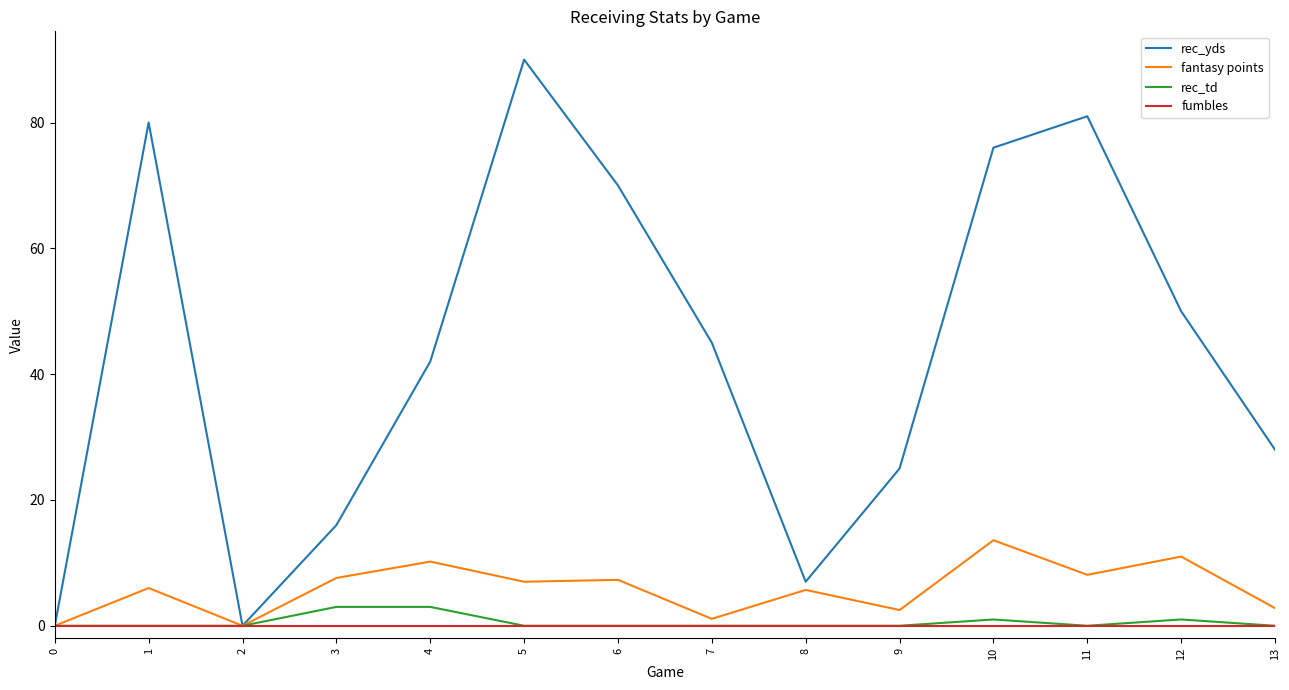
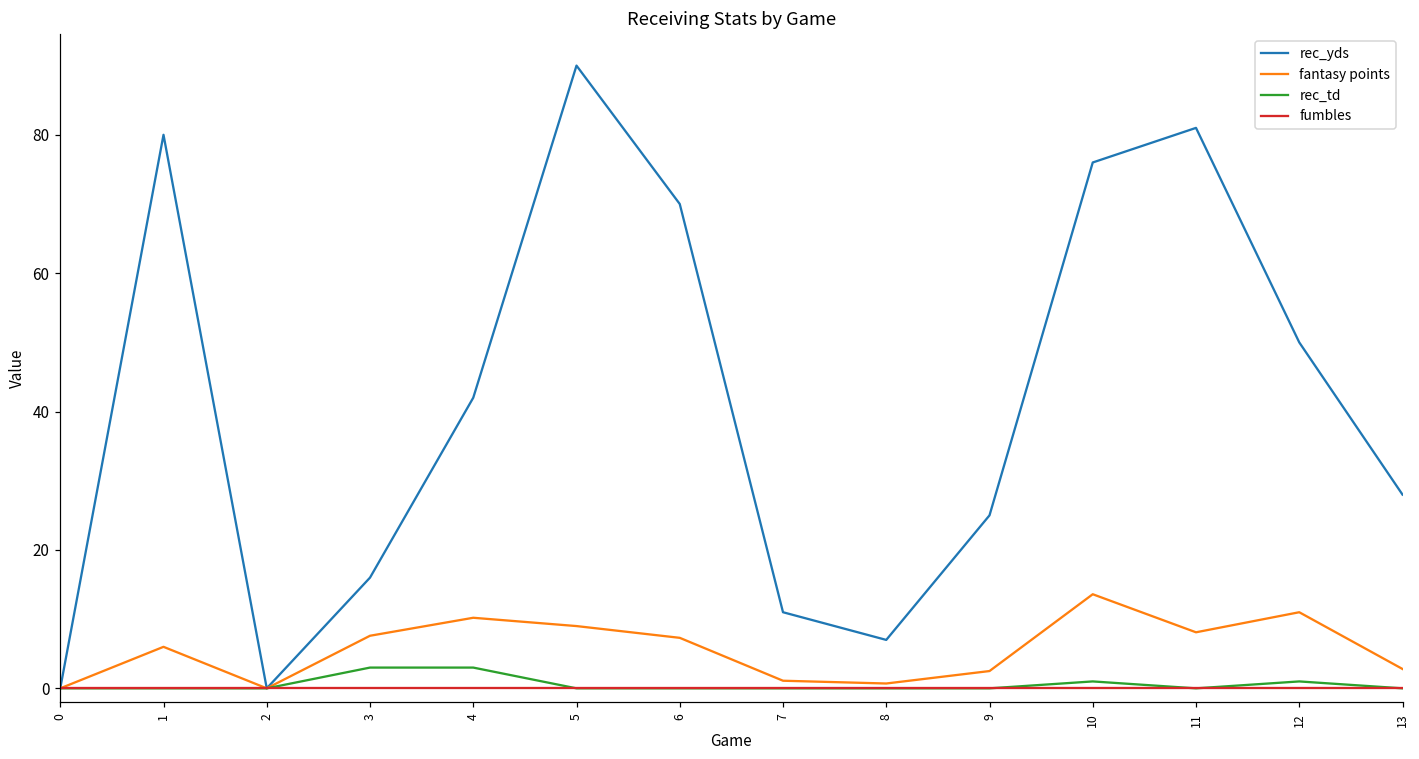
  {
    "rec_yds": {
      "1": 80,
      "3": 16,
      "4": 42,
      "5": 90,
      "6": 70,
-     "7": 45,
+     "7": 11,
      "8": 7,
      "9": 25,
      "10": 76,
      "11": 81,
      "12": 50,
      "13": 28
    },
    "fantasy points": {
      "1": 6,
      "3": 8,
      "4": 10,
-     "5": 7,
+     "5": 9,
      "6": 7,
      "7": 1,
-     "8": 6,
+     "8": 1,
      "9": 3,
      "10": 14,
      "11": 8,
      "12": 11,
      "13": 3
    },
    "rec_td": {
      "3": 3,
      "4": 3,
      "10": 1,
      "12": 1
    },
    "fumbles": {
      "3": 0,
      "4": 0,
      "10": 0,
      "12": 0
    }
  }
